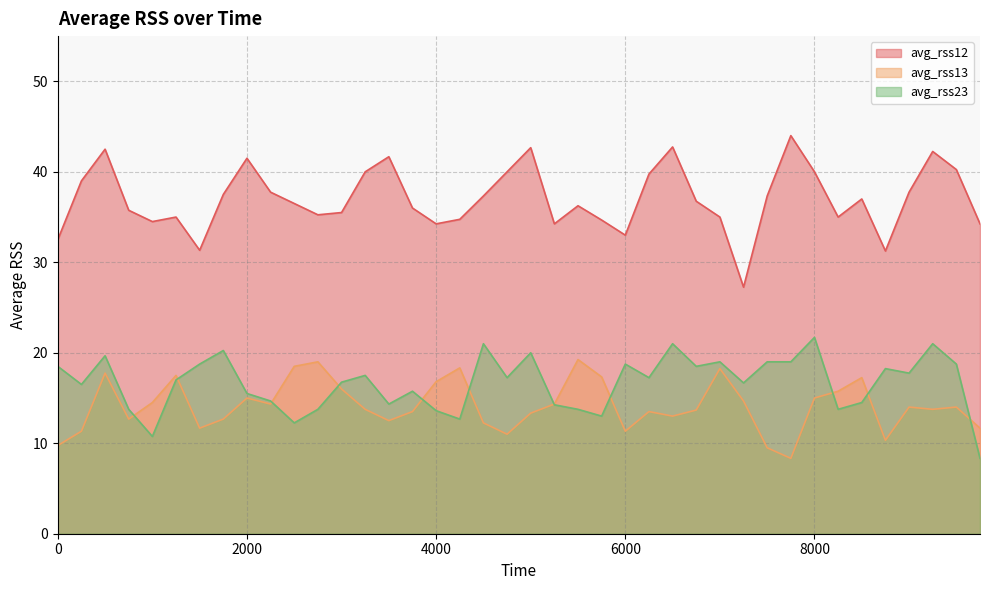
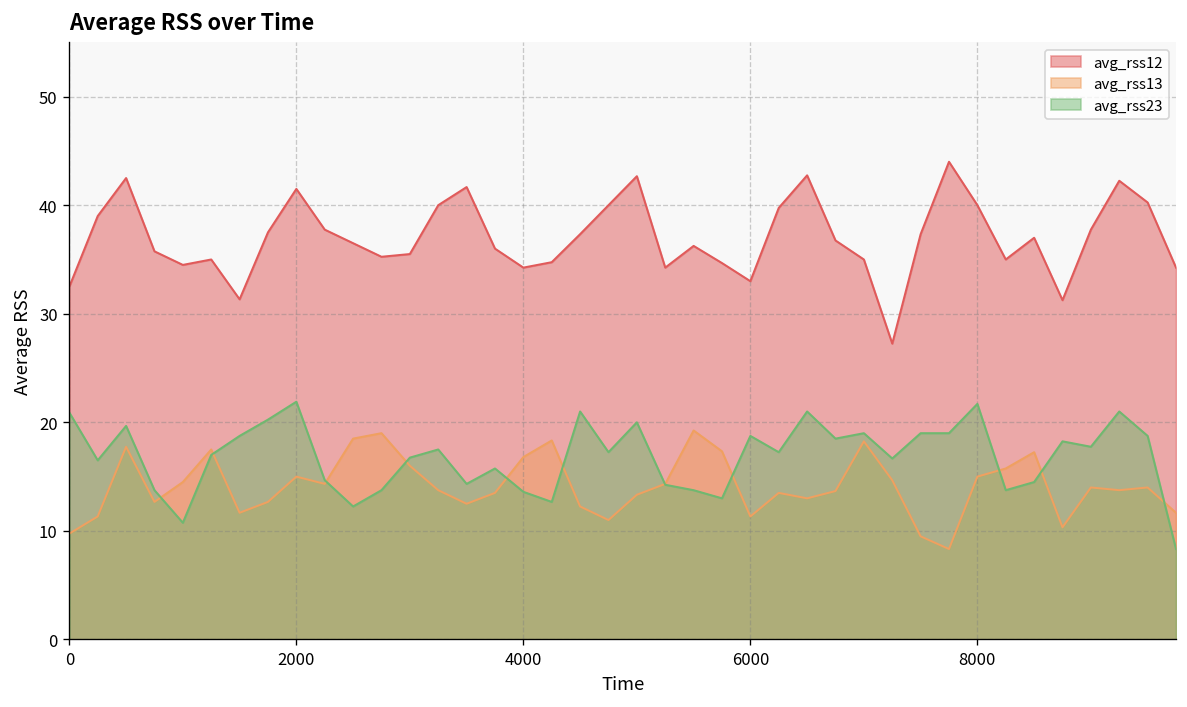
  {
    "avg_rss23": {
-     "0": 19,
-     "2000": 16,
+     "0": 21,
+     "2000": 22,
      "4000": 14,
      "6000": 19,
      "8000": 22
    }
  }
